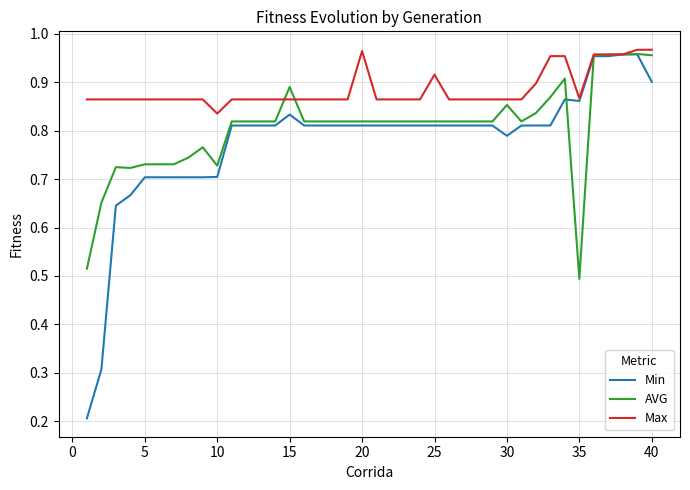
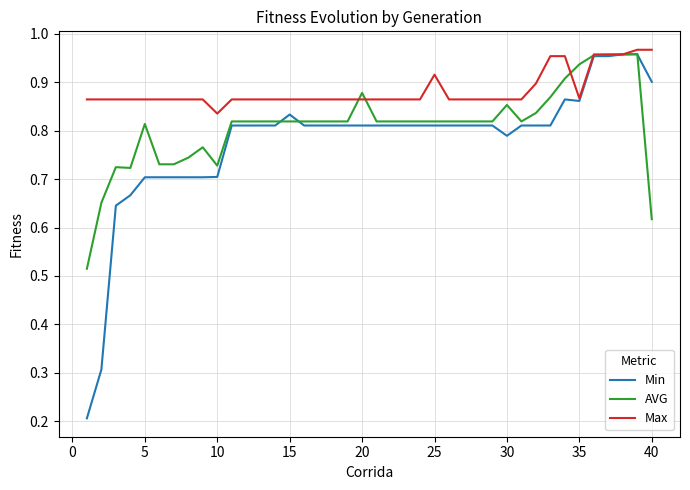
  {
    "Min": {
      "5": 0.70,
      "10": 0.70,
      "15": 0.83,
      "20": 0.81,
      "25": 0.81,
      "30": 0.79,
      "35": 0.86,
      "40": 0.90
    },
    "AVG": {
-     "5": 0.73,
+     "5": 0.81,
      "10": 0.73,
-     "15": 0.89,
-     "20": 0.82,
+     "15": 0.82,
+     "20": 0.88,
      "25": 0.82,
      "30": 0.85,
-     "35": 0.49,
-     "40": 0.96
+     "35": 0.94,
+     "40": 0.62
    },
    "Max": {
      "5": 0.86,
      "10": 0.84,
      "15": 0.86,
-     "20": 0.96,
+     "20": 0.86,
      "25": 0.92,
      "30": 0.86,
      "35": 0.87,
      "40": 0.97
    }
  }
